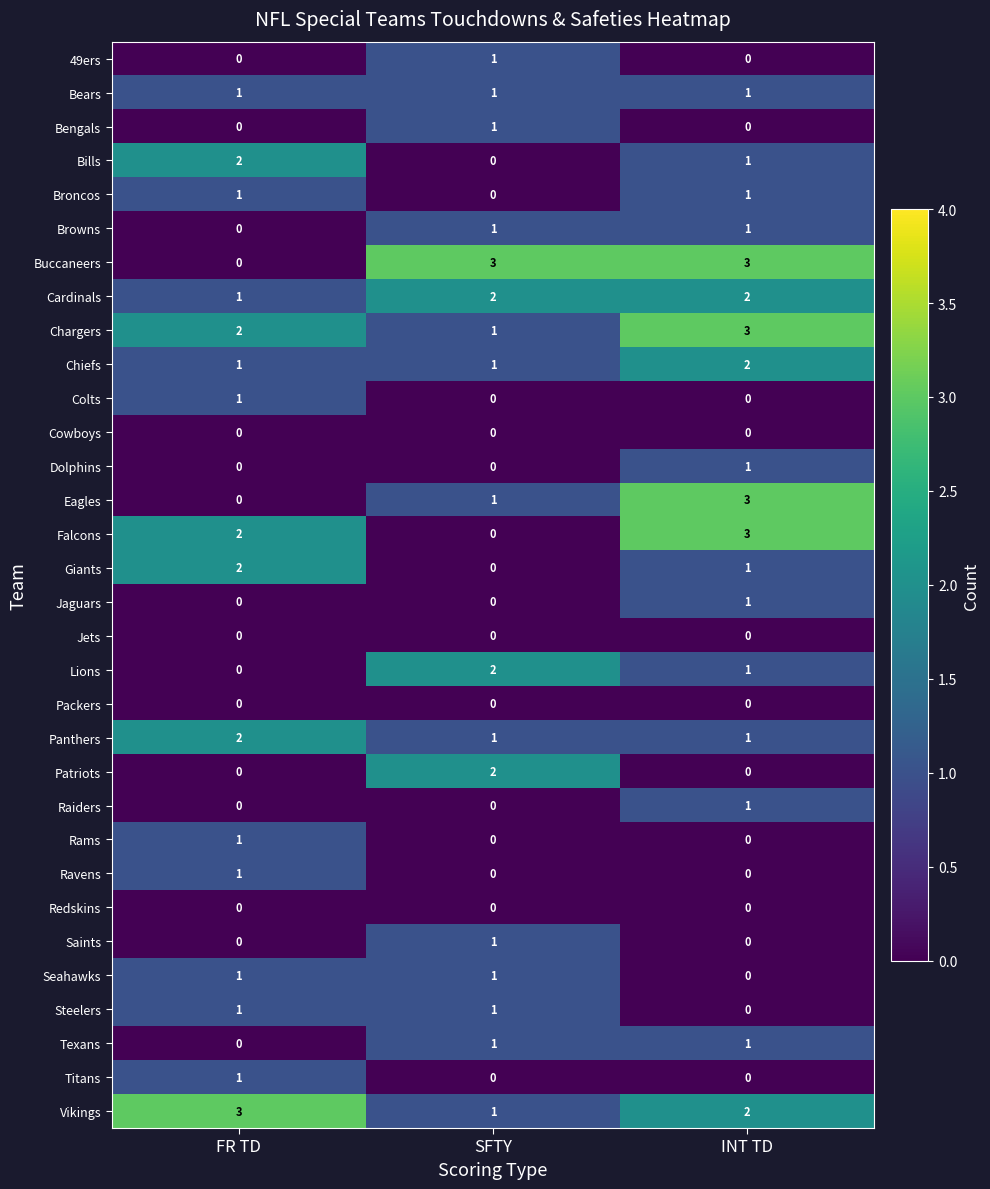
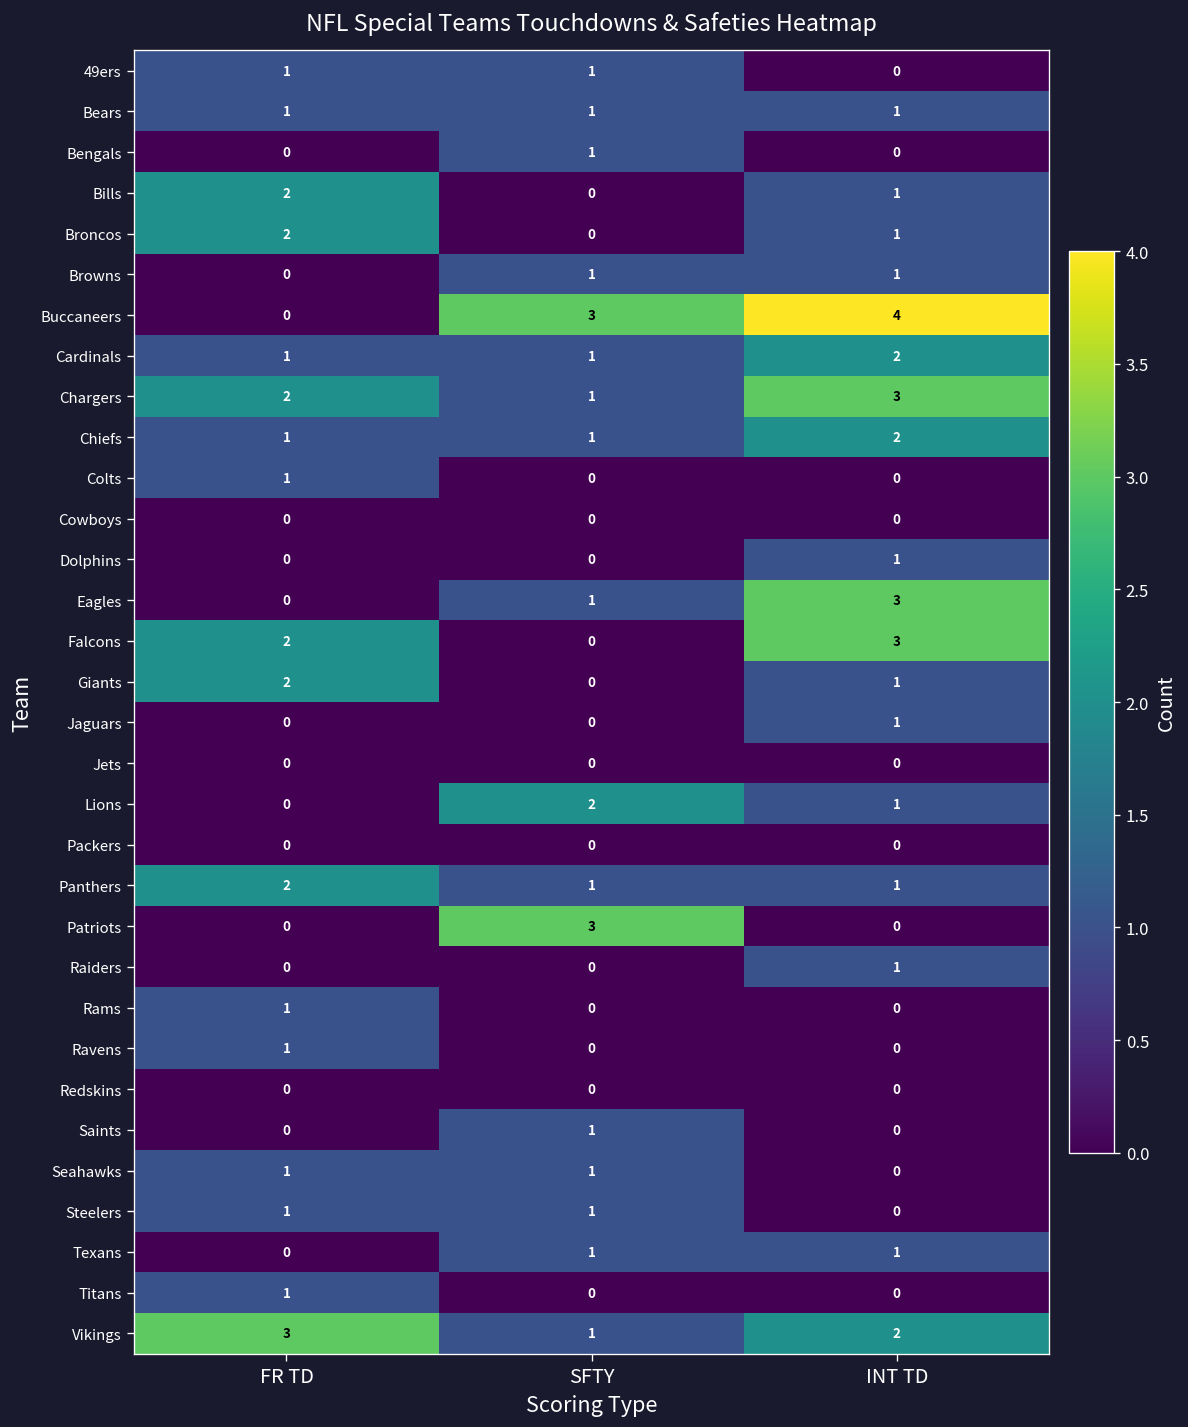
  {
    "49ers": {
-     "FR TD": 0,
+     "FR TD": 1,
      "SFTY": 1,
      "INT TD": 0
    },
    "Bears": {
      "FR TD": 1,
      "SFTY": 1,
      "INT TD": 1
    },
    "Bengals": {
      "FR TD": 0,
      "SFTY": 1,
      "INT TD": 0
    },
    "Bills": {
      "FR TD": 2,
      "SFTY": 0,
      "INT TD": 1
    },
    "Broncos": {
-     "FR TD": 1,
+     "FR TD": 2,
      "SFTY": 0,
      "INT TD": 1
    },
    "Browns": {
      "FR TD": 0,
      "SFTY": 1,
      "INT TD": 1
    },
    "Buccaneers": {
      "FR TD": 0,
      "SFTY": 3,
-     "INT TD": 3
+     "INT TD": 4
    },
    "Cardinals": {
      "FR TD": 1,
-     "SFTY": 2,
+     "SFTY": 1,
      "INT TD": 2
    },
    "Chargers": {
      "FR TD": 2,
      "SFTY": 1,
      "INT TD": 3
    },
    "Chiefs": {
      "FR TD": 1,
      "SFTY": 1,
      "INT TD": 2
    },
    "Colts": {
      "FR TD": 1,
      "SFTY": 0,
      "INT TD": 0
    },
    "Cowboys": {
      "FR TD": 0,
      "SFTY": 0,
      "INT TD": 0
    },
    "Dolphins": {
      "FR TD": 0,
      "SFTY": 0,
      "INT TD": 1
    },
    "Eagles": {
      "FR TD": 0,
      "SFTY": 1,
      "INT TD": 3
    },
    "Falcons": {
      "FR TD": 2,
      "SFTY": 0,
      "INT TD": 3
    },
    "Giants": {
      "FR TD": 2,
      "SFTY": 0,
      "INT TD": 1
    },
    "Jaguars": {
      "FR TD": 0,
      "SFTY": 0,
      "INT TD": 1
    },
    "Jets": {
      "FR TD": 0,
      "SFTY": 0,
      "INT TD": 0
    },
    "Lions": {
      "FR TD": 0,
      "SFTY": 2,
      "INT TD": 1
    },
    "Packers": {
      "FR TD": 0,
      "SFTY": 0,
      "INT TD": 0
    },
    "Panthers": {
      "FR TD": 2,
      "SFTY": 1,
      "INT TD": 1
    },
    "Patriots": {
      "FR TD": 0,
-     "SFTY": 2,
+     "SFTY": 3,
      "INT TD": 0
    },
    "Raiders": {
      "FR TD": 0,
      "SFTY": 0,
      "INT TD": 1
    },
    "Rams": {
      "FR TD": 1,
      "SFTY": 0,
      "INT TD": 0
    },
    "Ravens": {
      "FR TD": 1,
      "SFTY": 0,
      "INT TD": 0
    },
    "Redskins": {
      "FR TD": 0,
      "SFTY": 0,
      "INT TD": 0
    },
    "Saints": {
      "FR TD": 0,
      "SFTY": 1,
      "INT TD": 0
    },
    "Seahawks": {
      "FR TD": 1,
      "SFTY": 1,
      "INT TD": 0
    },
    "Steelers": {
      "FR TD": 1,
      "SFTY": 1,
      "INT TD": 0
    },
    "Texans": {
      "FR TD": 0,
      "SFTY": 1,
      "INT TD": 1
    },
    "Titans": {
      "FR TD": 1,
      "SFTY": 0,
      "INT TD": 0
    },
    "Vikings": {
      "FR TD": 3,
      "SFTY": 1,
      "INT TD": 2
    }
  }
